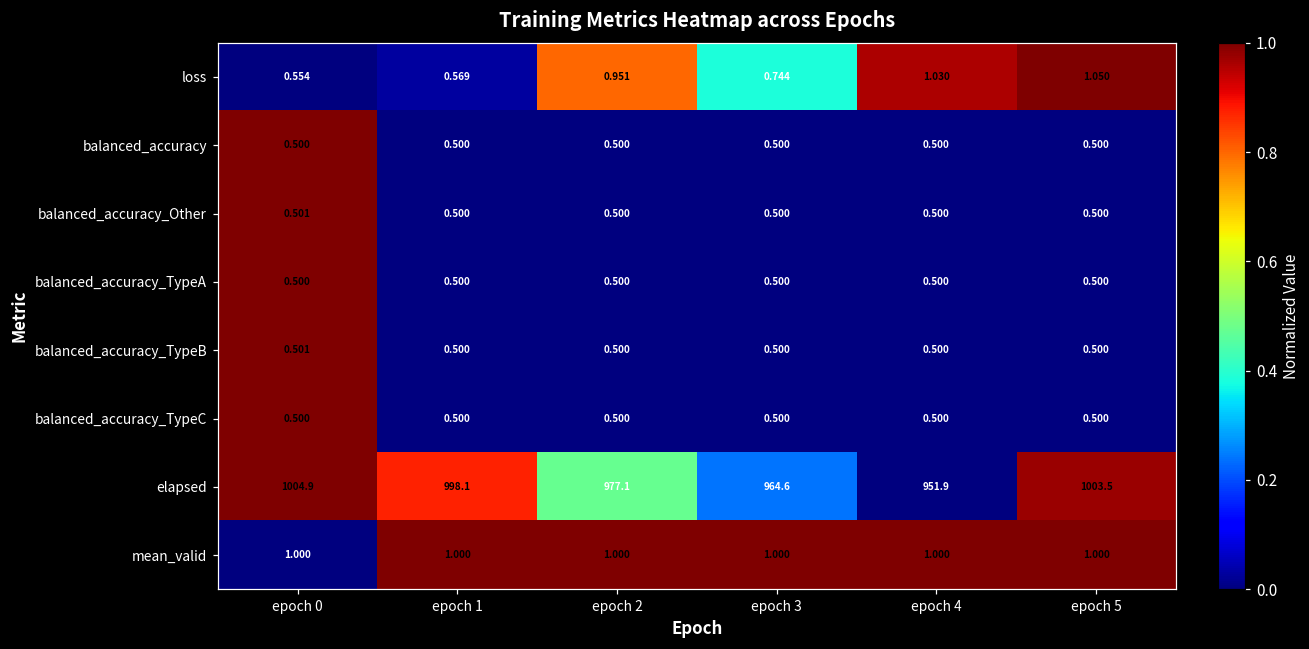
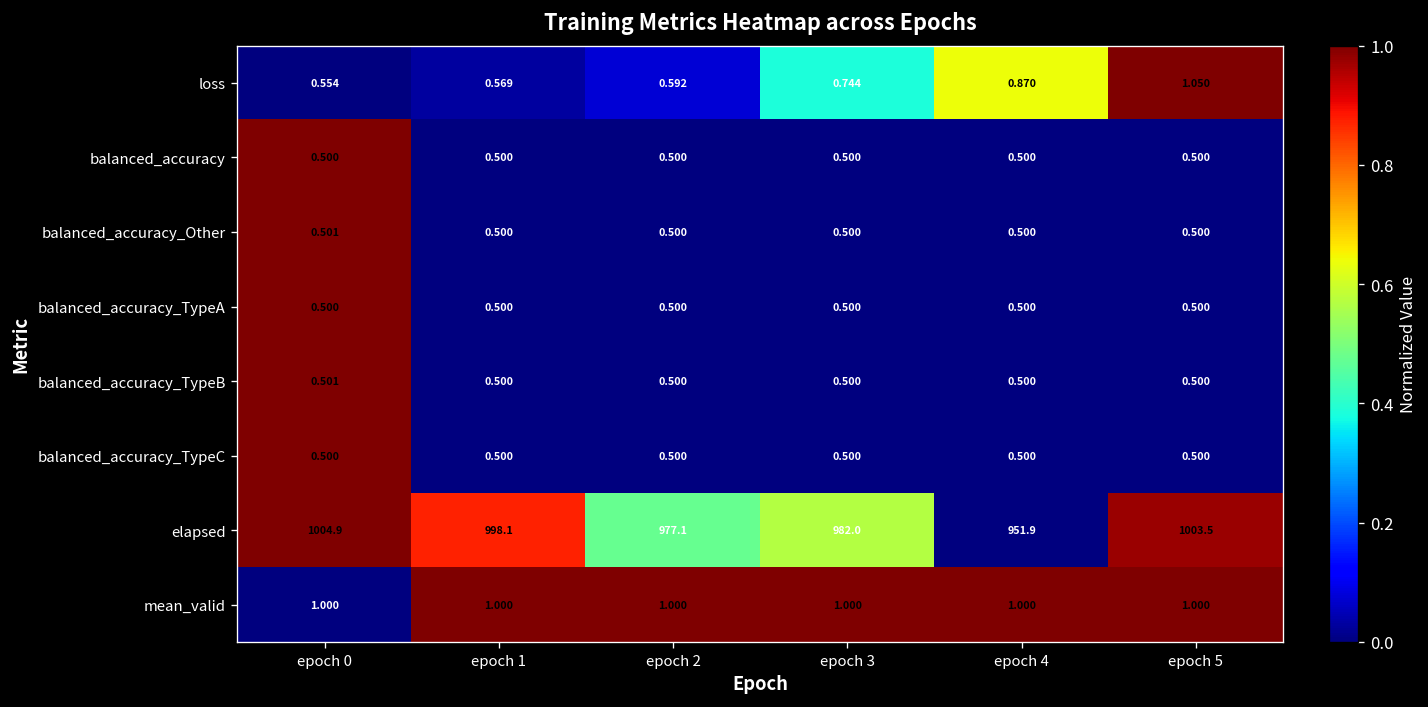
  {
    "loss": {
      "epoch 0": 0.554,
      "epoch 1": 0.569,
-     "epoch 2": 0.951,
+     "epoch 2": 0.592,
      "epoch 3": 0.744,
-     "epoch 4": 1.030,
+     "epoch 4": 0.870,
      "epoch 5": 1.050
    },
    "balanced_accuracy": {
      "epoch 0": 0.500,
      "epoch 1": 0.500,
      "epoch 2": 0.500,
      "epoch 3": 0.500,
      "epoch 4": 0.500,
      "epoch 5": 0.500
    },
    "balanced_accuracy_Other": {
      "epoch 0": 0.501,
      "epoch 1": 0.500,
      "epoch 2": 0.500,
      "epoch 3": 0.500,
      "epoch 4": 0.500,
      "epoch 5": 0.500
    },
    "balanced_accuracy_TypeA": {
      "epoch 0": 0.500,
      "epoch 1": 0.500,
      "epoch 2": 0.500,
      "epoch 3": 0.500,
      "epoch 4": 0.500,
      "epoch 5": 0.500
    },
    "balanced_accuracy_TypeB": {
      "epoch 0": 0.501,
      "epoch 1": 0.500,
      "epoch 2": 0.500,
      "epoch 3": 0.500,
      "epoch 4": 0.500,
      "epoch 5": 0.500
    },
    "balanced_accuracy_TypeC": {
      "epoch 0": 0.500,
      "epoch 1": 0.500,
      "epoch 2": 0.500,
      "epoch 3": 0.500,
      "epoch 4": 0.500,
      "epoch 5": 0.500
    },
    "elapsed": {
      "epoch 0": 1004.9,
      "epoch 1": 998.1,
      "epoch 2": 977.1,
-     "epoch 3": 964.6,
+     "epoch 3": 982.0,
      "epoch 4": 951.9,
      "epoch 5": 1003.5
    },
    "mean_valid": {
      "epoch 0": 1.000,
      "epoch 1": 1.000,
      "epoch 2": 1.000,
      "epoch 3": 1.000,
      "epoch 4": 1.000,
      "epoch 5": 1.000
    }
  }
